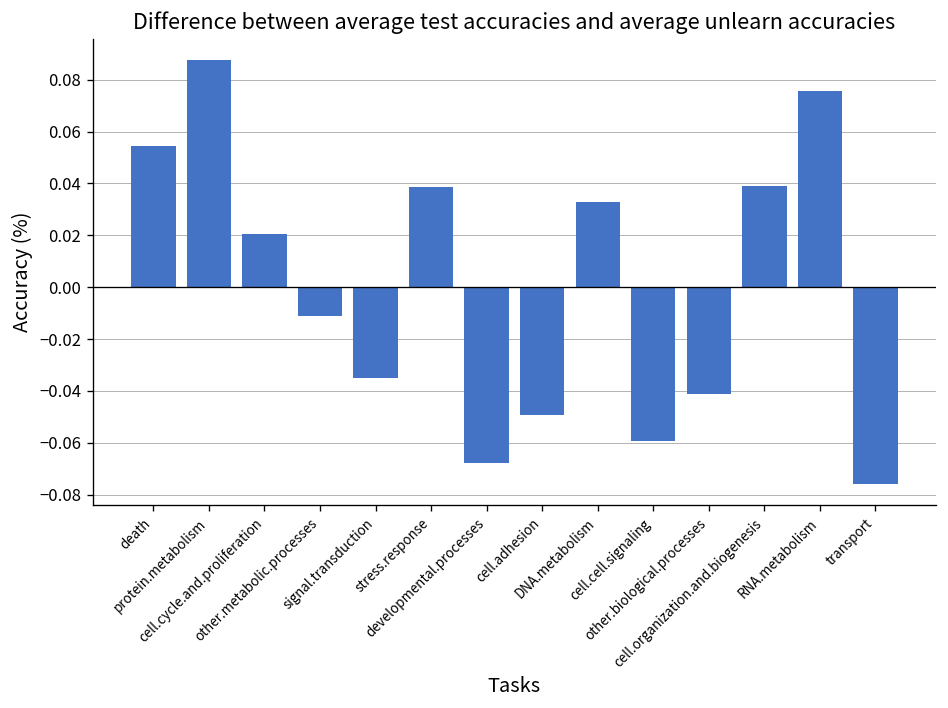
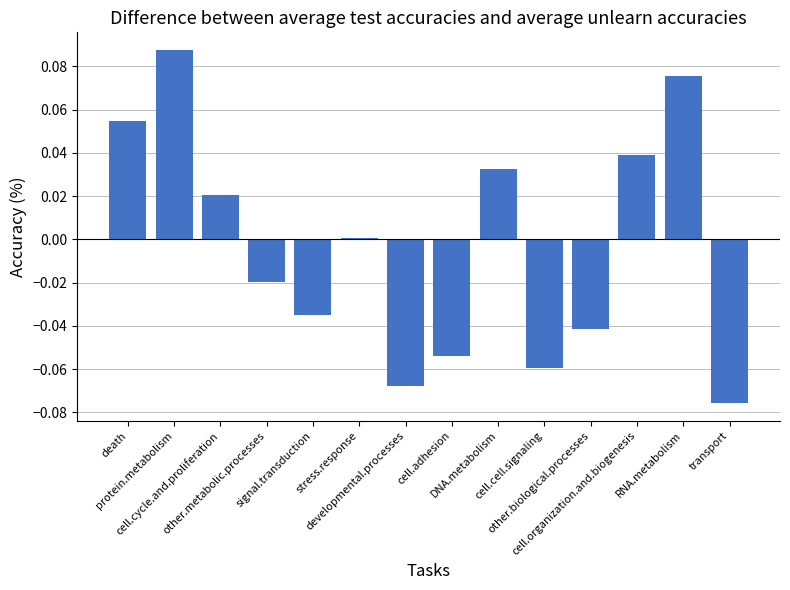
  {
    "death": 0.055,
    "protein.metabolism": 0.088,
    "cell.cycle.and.proliferation": 0.021,
-   "other.metabolic.processes": -0.011,
+   "other.metabolic.processes": -0.020,
    "signal.transduction": -0.035,
-   "stress.response": 0.039,
+   "stress.response": 0.001,
    "developmental.processes": -0.068,
-   "cell.adhesion": -0.049,
+   "cell.adhesion": -0.054,
    "DNA.metabolism": 0.033,
    "cell.cell.signaling": -0.059,
    "other.biological.processes": -0.041,
    "cell.organization.and.biogenesis": 0.039,
    "RNA.metabolism": 0.076,
    "transport": -0.076
  }
